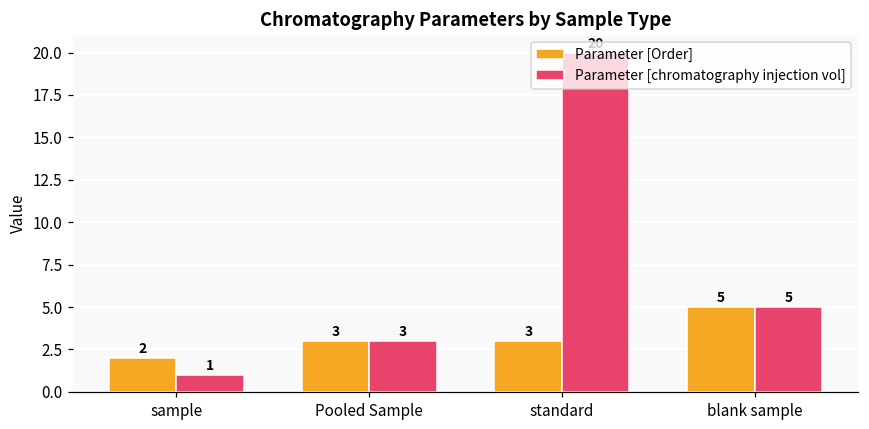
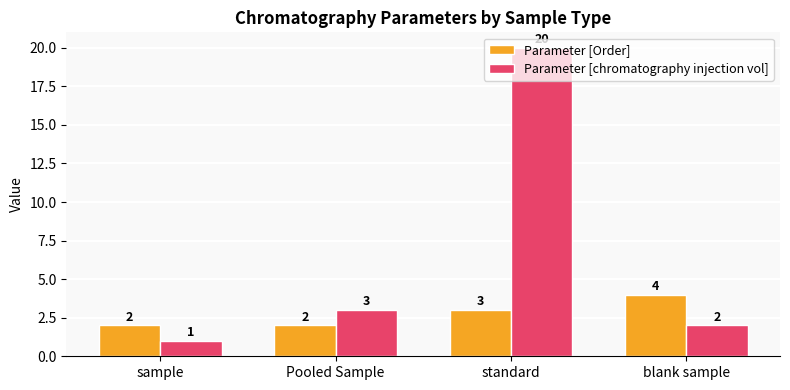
  {
    "Parameter [Order]": {
      "sample": 2,
-     "Pooled Sample": 3,
+     "Pooled Sample": 2,
      "standard": 3,
-     "blank sample": 5
+     "blank sample": 4
    },
    "Parameter [chromatography injection vol]": {
      "sample": 1,
      "Pooled Sample": 3,
-     "blank sample": 5
+     "blank sample": 2
    }
  }
